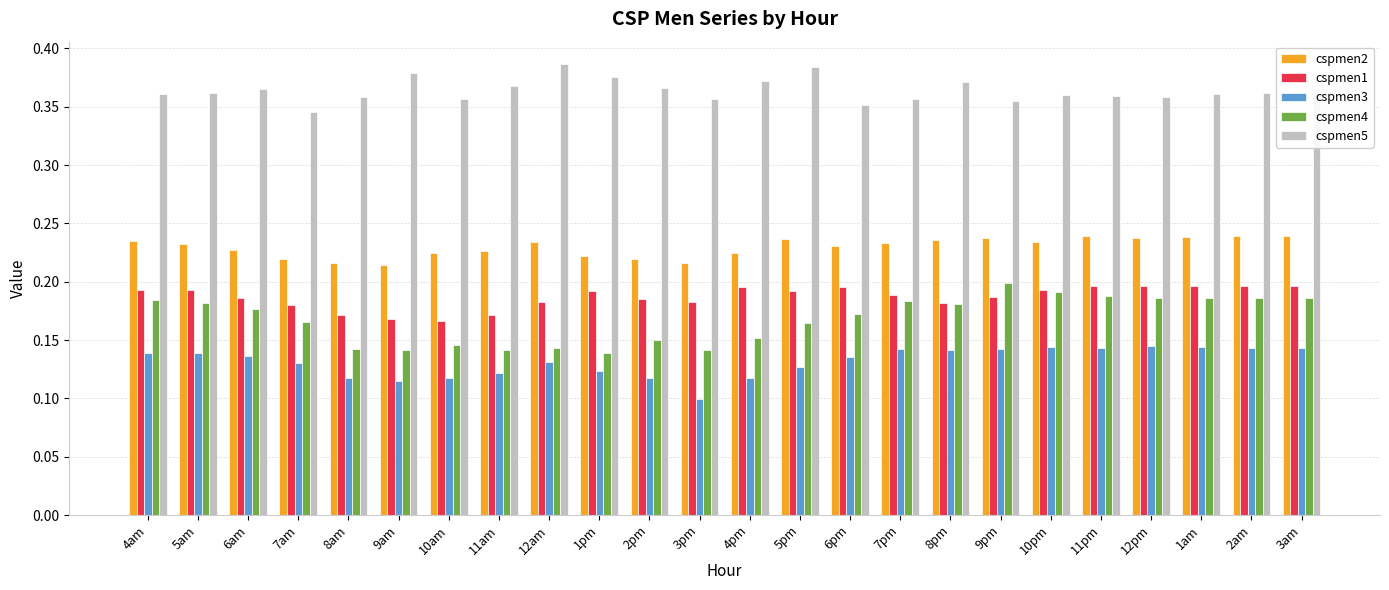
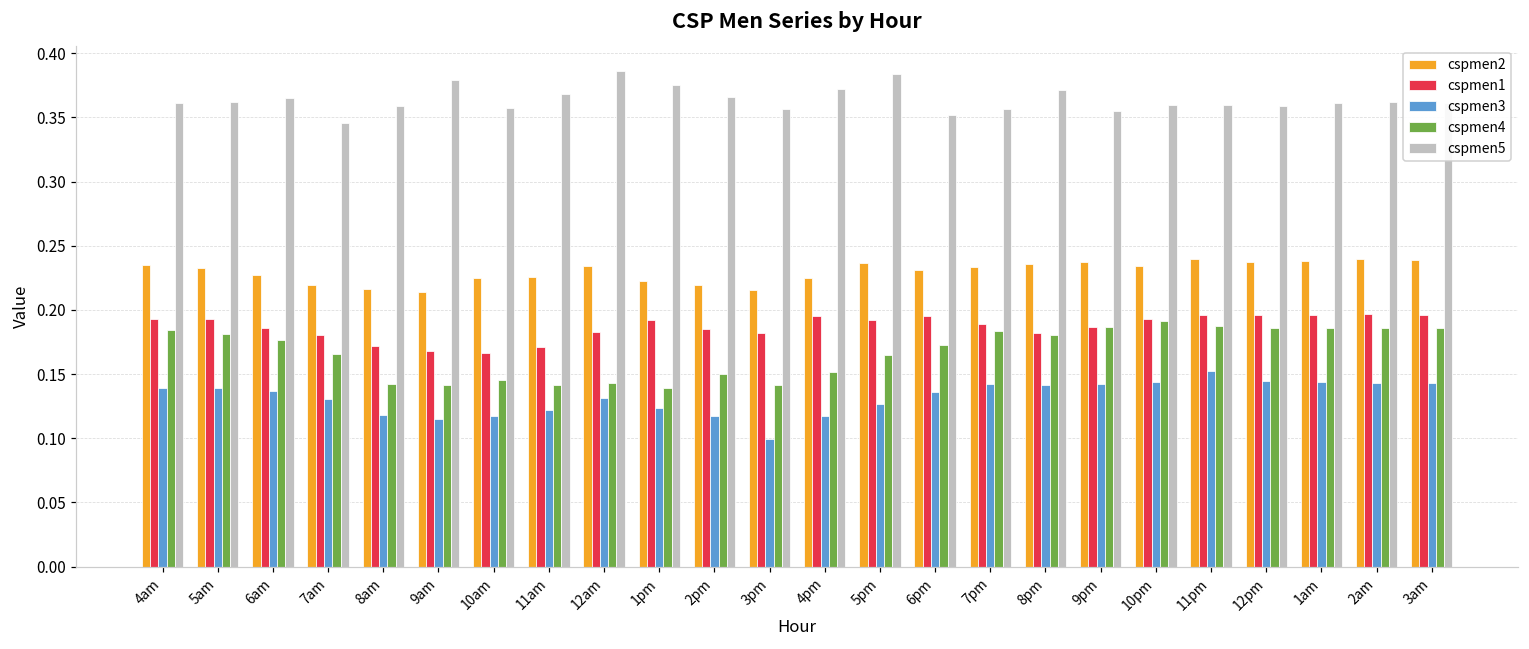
  {
    "cspmen2": {
      "4am": 0.235,
      "5am": 0.232,
      "6am": 0.227,
      "7am": 0.220,
      "8am": 0.216,
      "9am": 0.214,
      "10am": 0.225,
      "11am": 0.226,
      "12am": 0.234,
      "1pm": 0.222,
      "2pm": 0.219,
      "3pm": 0.216,
      "4pm": 0.225,
      "5pm": 0.236,
      "6pm": 0.231,
      "7pm": 0.233,
      "8pm": 0.236,
      "9pm": 0.237,
      "10pm": 0.234,
      "11pm": 0.239,
      "12pm": 0.237,
      "1am": 0.238,
      "2am": 0.239,
      "3am": 0.239
    },
    "cspmen1": {
      "4am": 0.193,
      "5am": 0.193,
      "6am": 0.186,
      "7am": 0.180,
      "8am": 0.172,
      "9am": 0.168,
      "10am": 0.167,
      "11am": 0.171,
      "12am": 0.183,
      "1pm": 0.192,
      "2pm": 0.185,
      "3pm": 0.182,
      "4pm": 0.195,
      "5pm": 0.192,
      "6pm": 0.195,
      "7pm": 0.189,
      "8pm": 0.182,
      "9pm": 0.187,
      "10pm": 0.193,
      "11pm": 0.196,
      "12pm": 0.196,
      "1am": 0.196,
      "2am": 0.197,
      "3am": 0.196
    },
    "cspmen3": {
      "4am": 0.139,
      "5am": 0.139,
      "6am": 0.137,
      "7am": 0.131,
      "8am": 0.118,
      "9am": 0.115,
      "10am": 0.117,
      "11am": 0.122,
      "12am": 0.131,
      "1pm": 0.124,
      "2pm": 0.117,
      "3pm": 0.099,
      "4pm": 0.117,
      "5pm": 0.127,
      "6pm": 0.136,
      "7pm": 0.142,
      "8pm": 0.142,
      "9pm": 0.142,
      "10pm": 0.144,
-     "11pm": 0.143,
+     "11pm": 0.153,
      "12pm": 0.145,
      "1am": 0.144,
      "2am": 0.143,
      "3am": 0.143
    },
    "cspmen4": {
      "4am": 0.184,
      "5am": 0.181,
      "6am": 0.177,
      "7am": 0.165,
      "8am": 0.142,
      "9am": 0.141,
      "10am": 0.146,
      "11am": 0.142,
      "12am": 0.143,
      "1pm": 0.139,
      "2pm": 0.150,
      "3pm": 0.142,
      "4pm": 0.152,
      "5pm": 0.165,
      "6pm": 0.173,
      "7pm": 0.184,
      "8pm": 0.181,
-     "9pm": 0.199,
+     "9pm": 0.187,
      "10pm": 0.191,
      "11pm": 0.187,
      "12pm": 0.186,
      "1am": 0.186,
      "2am": 0.186,
      "3am": 0.186
    },
    "cspmen5": {
      "4am": 0.361,
      "5am": 0.362,
      "6am": 0.365,
      "7am": 0.346,
      "8am": 0.359,
      "9am": 0.379,
      "10am": 0.357,
      "11am": 0.368,
      "12am": 0.386,
      "1pm": 0.375,
      "2pm": 0.366,
      "3pm": 0.357,
      "4pm": 0.372,
      "5pm": 0.384,
      "6pm": 0.352,
      "7pm": 0.357,
      "8pm": 0.371,
      "9pm": 0.355,
      "10pm": 0.360,
      "11pm": 0.360,
      "12pm": 0.359,
      "1am": 0.361,
      "2am": 0.362
    }
  }
